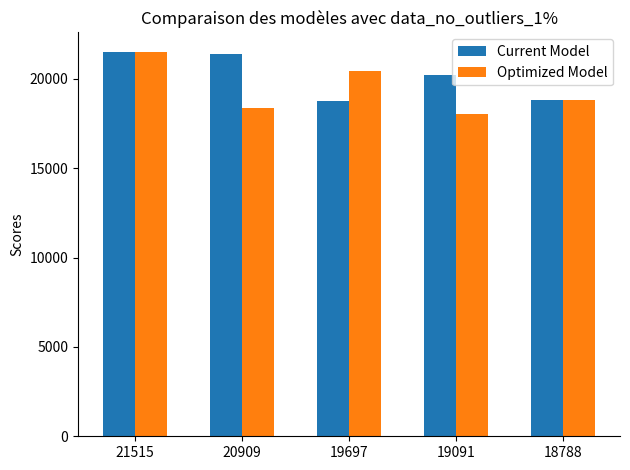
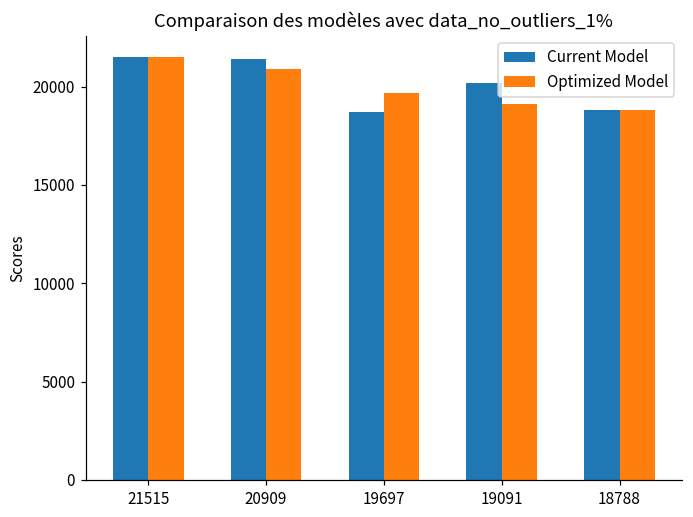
  {
    "Current Model": {
      "21515": 21500,
      "20909": 21400,
      "19697": 18700,
      "19091": 20200,
      "18788": 18800
    },
    "Optimized Model": {
      "21515": 21500,
-     "20909": 18400,
-     "19697": 20400,
-     "19091": 18000,
+     "20909": 20900,
+     "19697": 19700,
+     "19091": 19100,
      "18788": 18800
    }
  }
